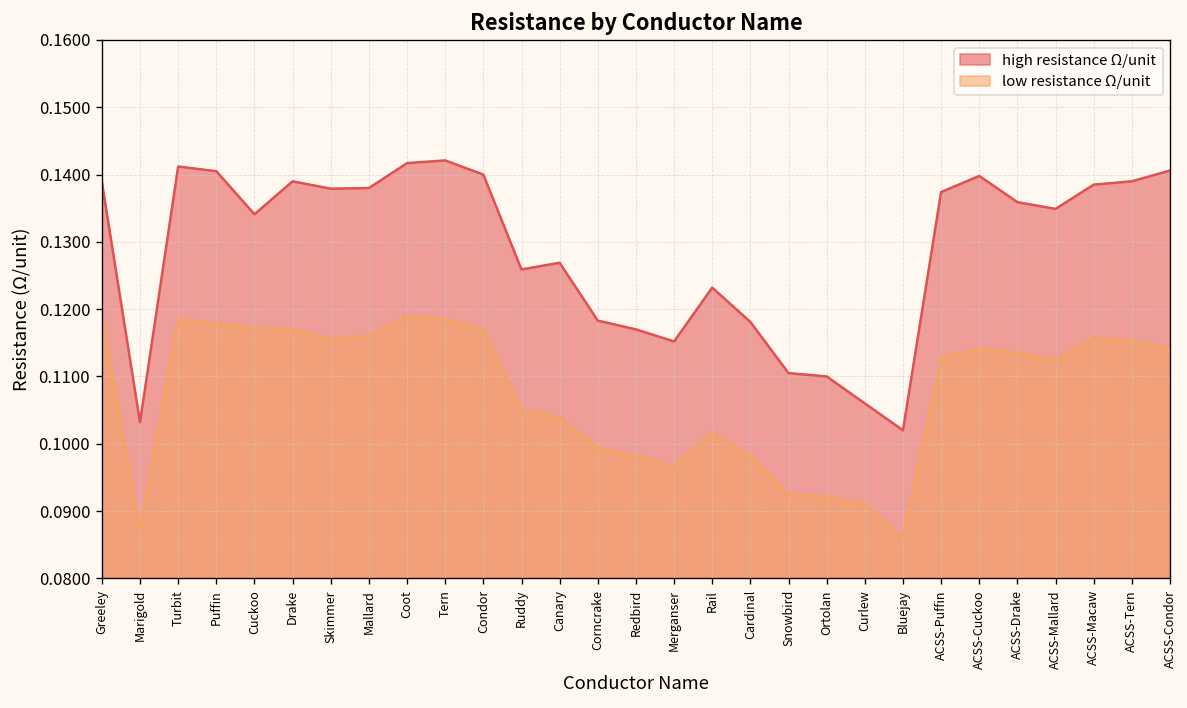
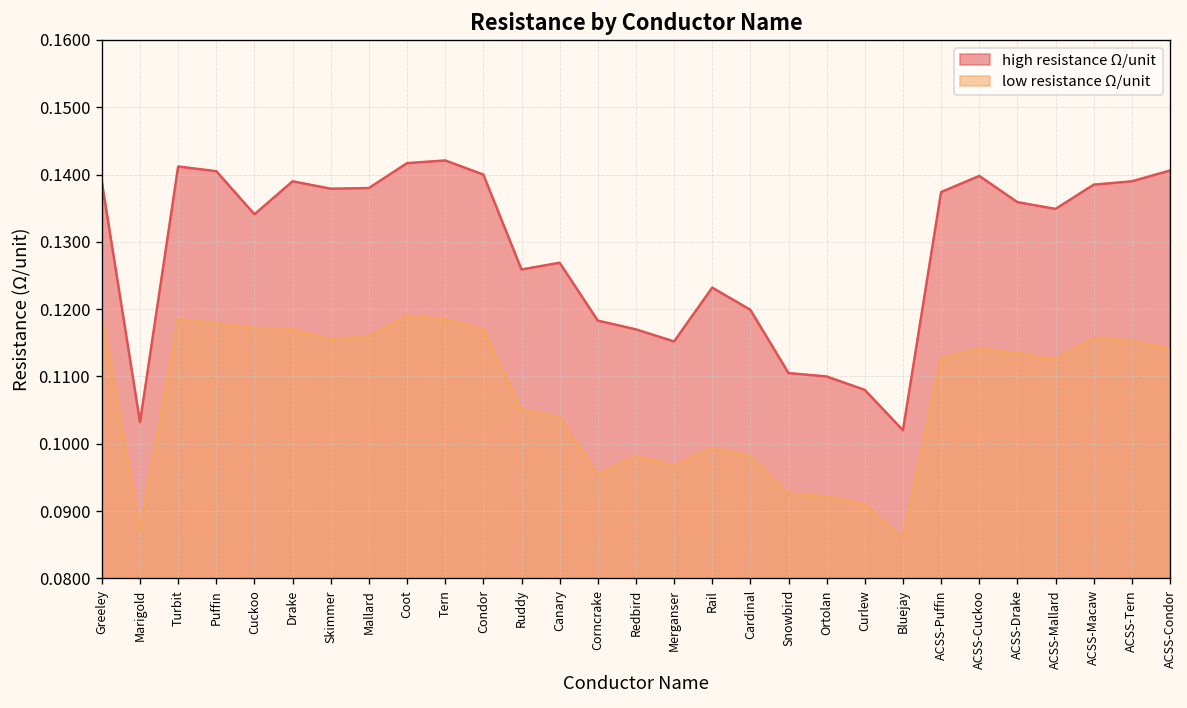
  {
    "high resistance Ω/unit": {
      "Greeley": 0.139,
      "Marigold": 0.103,
      "Turbit": 0.141,
      "Puffin": 0.141,
      "Cuckoo": 0.134,
      "Drake": 0.139,
      "Skimmer": 0.138,
      "Mallard": 0.138,
      "Coot": 0.142,
      "Tern": 0.142,
      "Condor": 0.140,
      "Ruddy": 0.126,
      "Canary": 0.127,
      "Corncrake": 0.118,
      "Redbird": 0.117,
      "Merganser": 0.115,
      "Rail": 0.123,
-     "Cardinal": 0.118,
+     "Cardinal": 0.120,
      "Snowbird": 0.111,
      "Ortolan": 0.110,
-     "Curlew": 0.106,
+     "Curlew": 0.108,
      "Bluejay": 0.102,
      "ACSS-Puffin": 0.137,
      "ACSS-Cuckoo": 0.140,
      "ACSS-Drake": 0.136,
      "ACSS-Mallard": 0.135,
      "ACSS-Macaw": 0.139,
      "ACSS-Tern": 0.139,
      "ACSS-Condor": 0.141
    },
    "low resistance Ω/unit": {
      "Greeley": 0.119,
      "Marigold": 0.087,
      "Turbit": 0.119,
      "Puffin": 0.118,
      "Cuckoo": 0.117,
      "Drake": 0.117,
      "Skimmer": 0.116,
      "Mallard": 0.116,
      "Coot": 0.119,
      "Tern": 0.119,
      "Condor": 0.117,
      "Ruddy": 0.105,
      "Canary": 0.104,
-     "Corncrake": 0.099,
+     "Corncrake": 0.096,
      "Redbird": 0.098,
      "Merganser": 0.097,
-     "Rail": 0.102,
+     "Rail": 0.099,
      "Cardinal": 0.098,
      "Snowbird": 0.093,
      "Ortolan": 0.092,
      "Curlew": 0.091,
      "Bluejay": 0.086,
      "ACSS-Puffin": 0.113,
      "ACSS-Cuckoo": 0.114,
      "ACSS-Drake": 0.114,
      "ACSS-Mallard": 0.113,
      "ACSS-Macaw": 0.116,
      "ACSS-Tern": 0.115,
      "ACSS-Condor": 0.114
    }
  }
